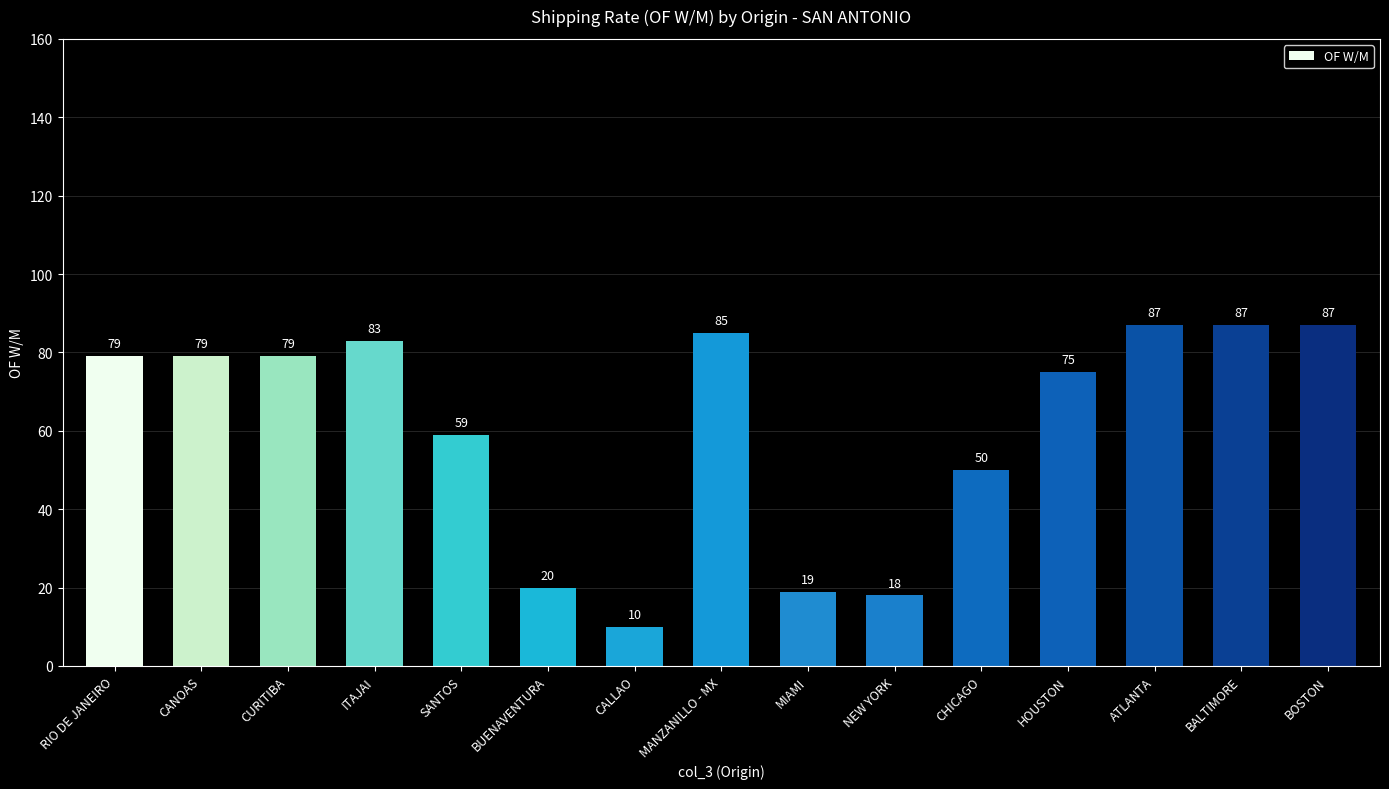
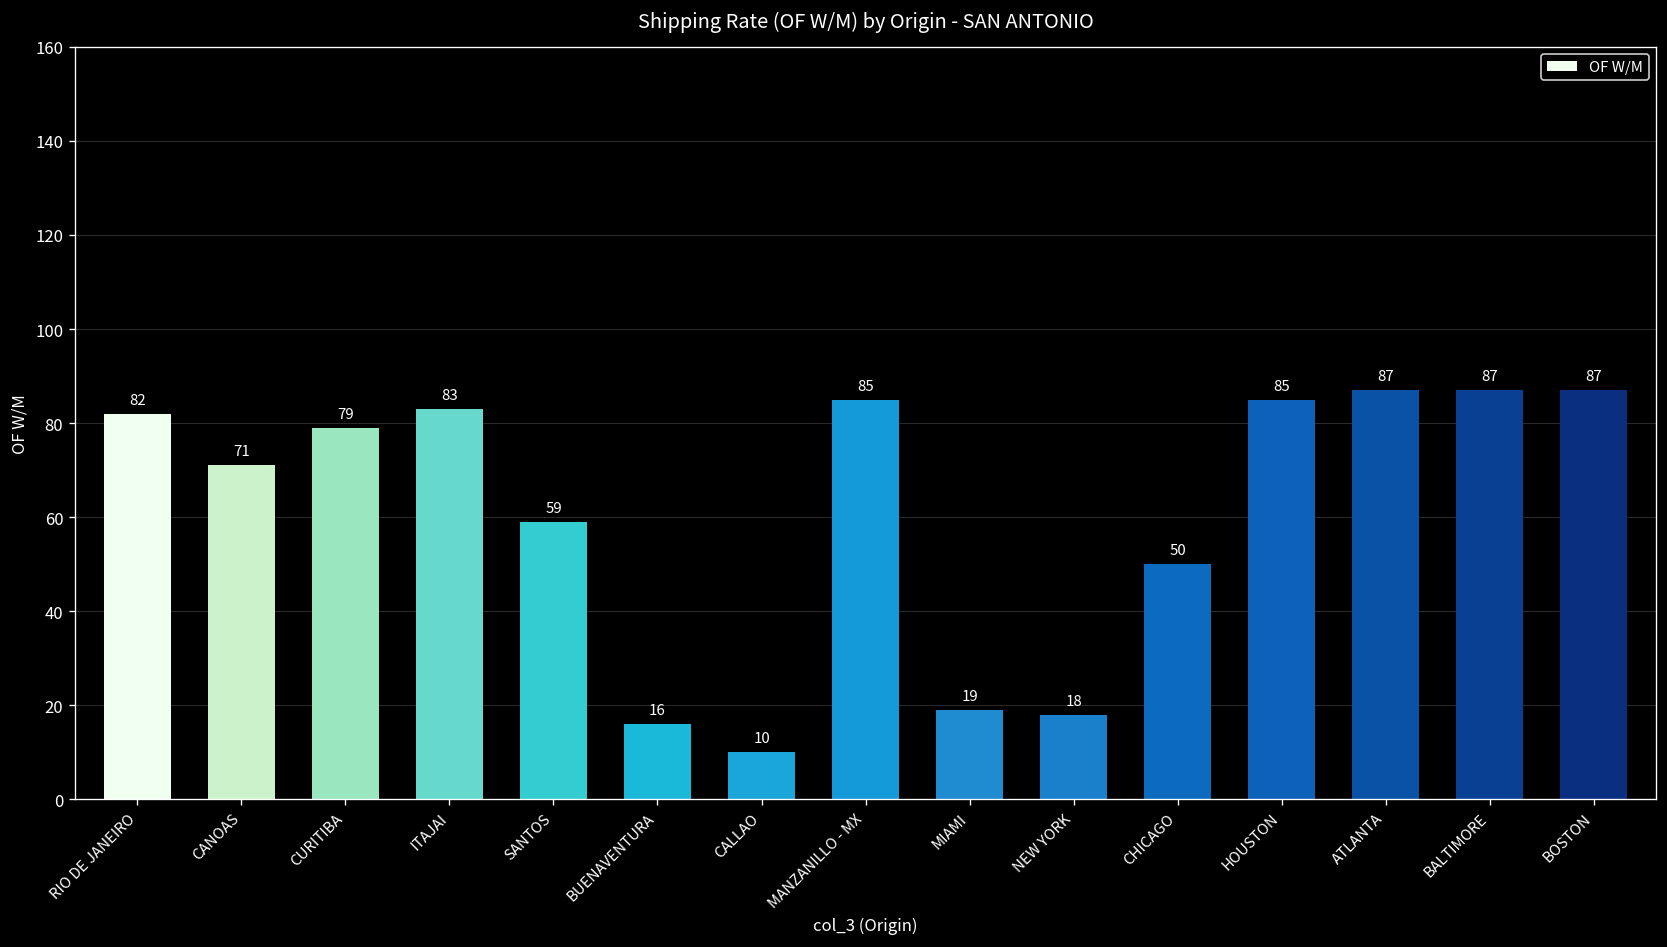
  {
-   "RIO DE JANEIRO": 79,
-   "CANOAS": 79,
+   "RIO DE JANEIRO": 82,
+   "CANOAS": 71,
    "CURITIBA": 79,
    "ITAJAI": 83,
    "SANTOS": 59,
-   "BUENAVENTURA": 20,
+   "BUENAVENTURA": 16,
    "CALLAO": 10,
    "MANZANILLO - MX": 85,
    "MIAMI": 19,
    "NEW YORK": 18,
    "CHICAGO": 50,
-   "HOUSTON": 75,
+   "HOUSTON": 85,
    "ATLANTA": 87,
    "BALTIMORE": 87,
    "BOSTON": 87
  }
